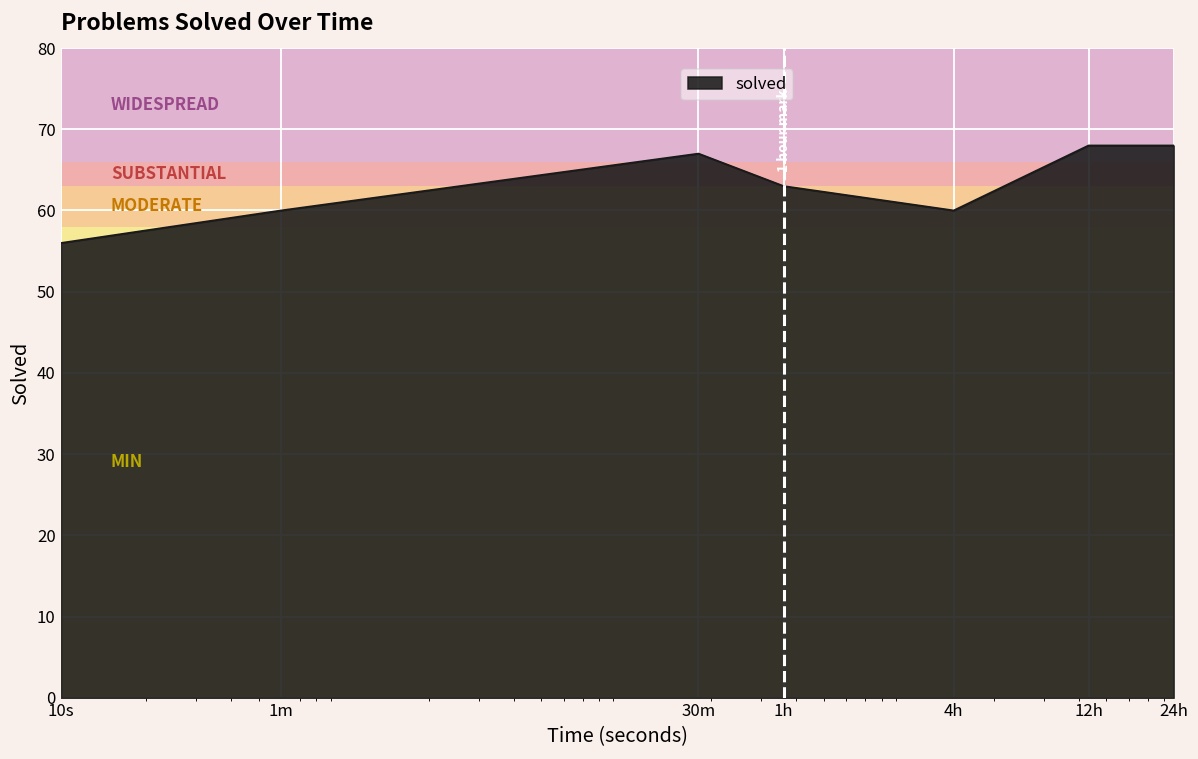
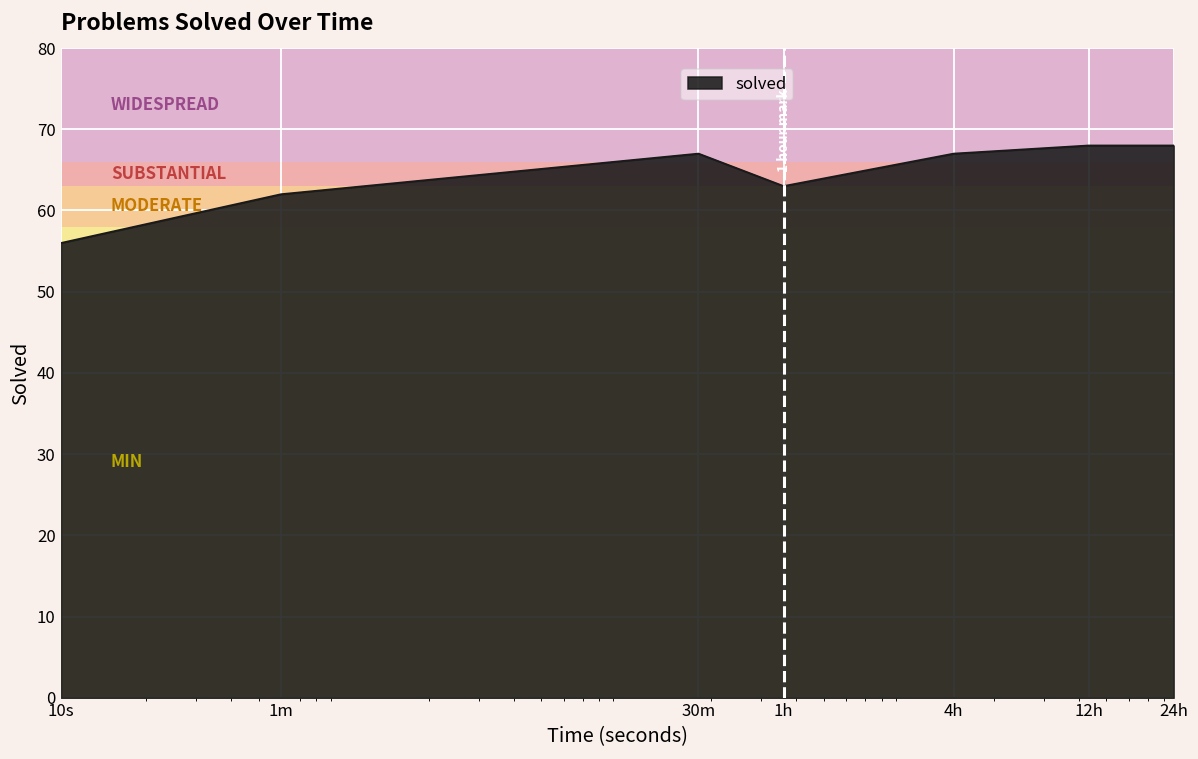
  {
    "10s": 56,
-   "1m": 60,
+   "1m": 62,
    "30m": 67,
-   "4h": 60,
+   "4h": 67,
    "12h": 68,
    "24h": 68
  }
